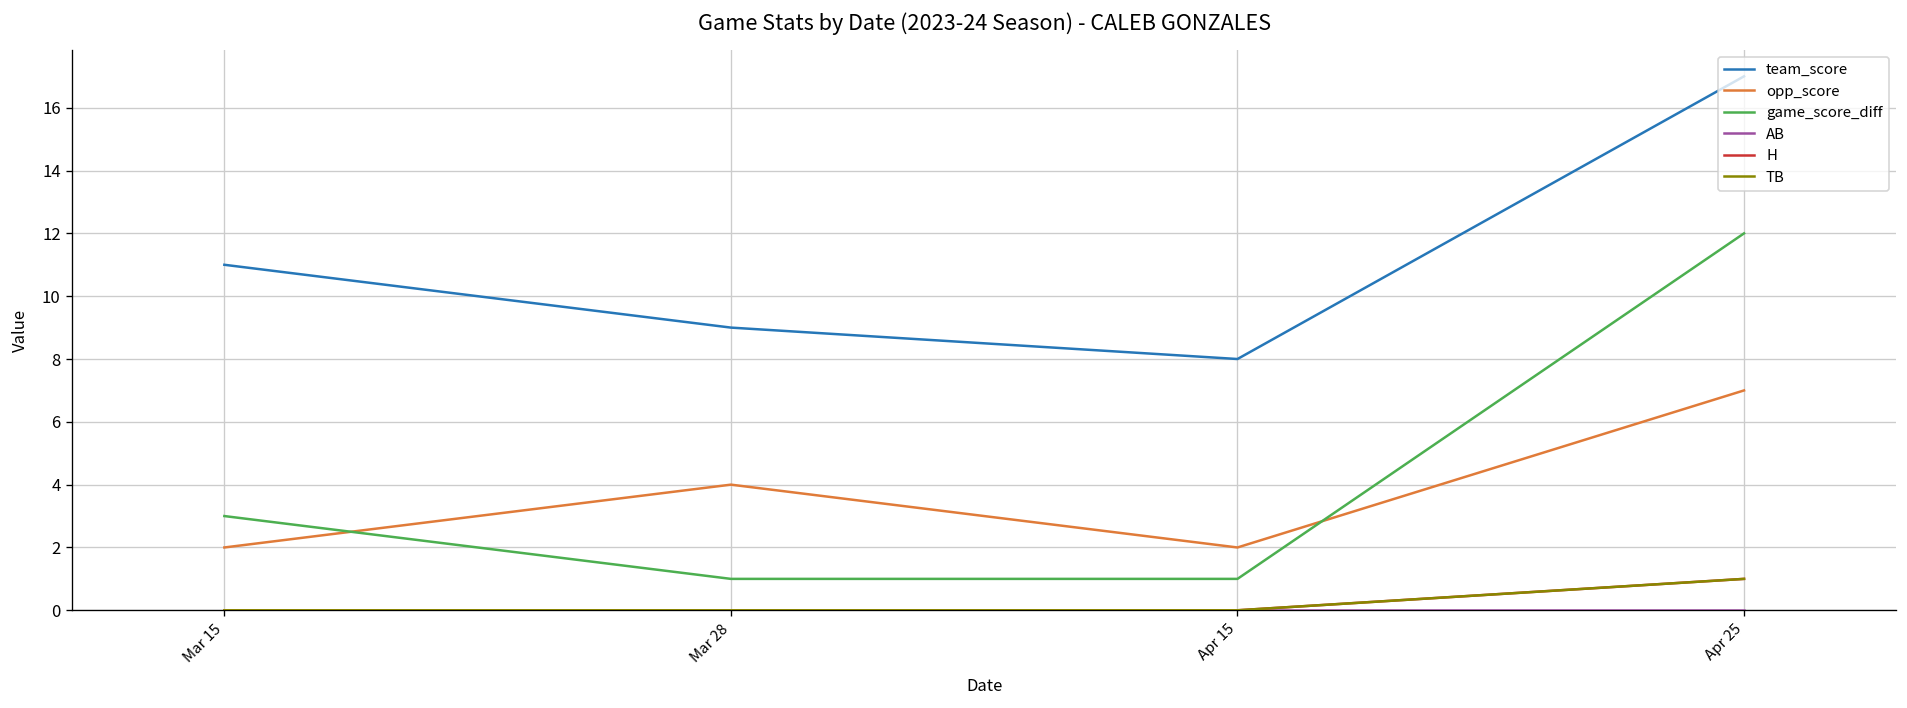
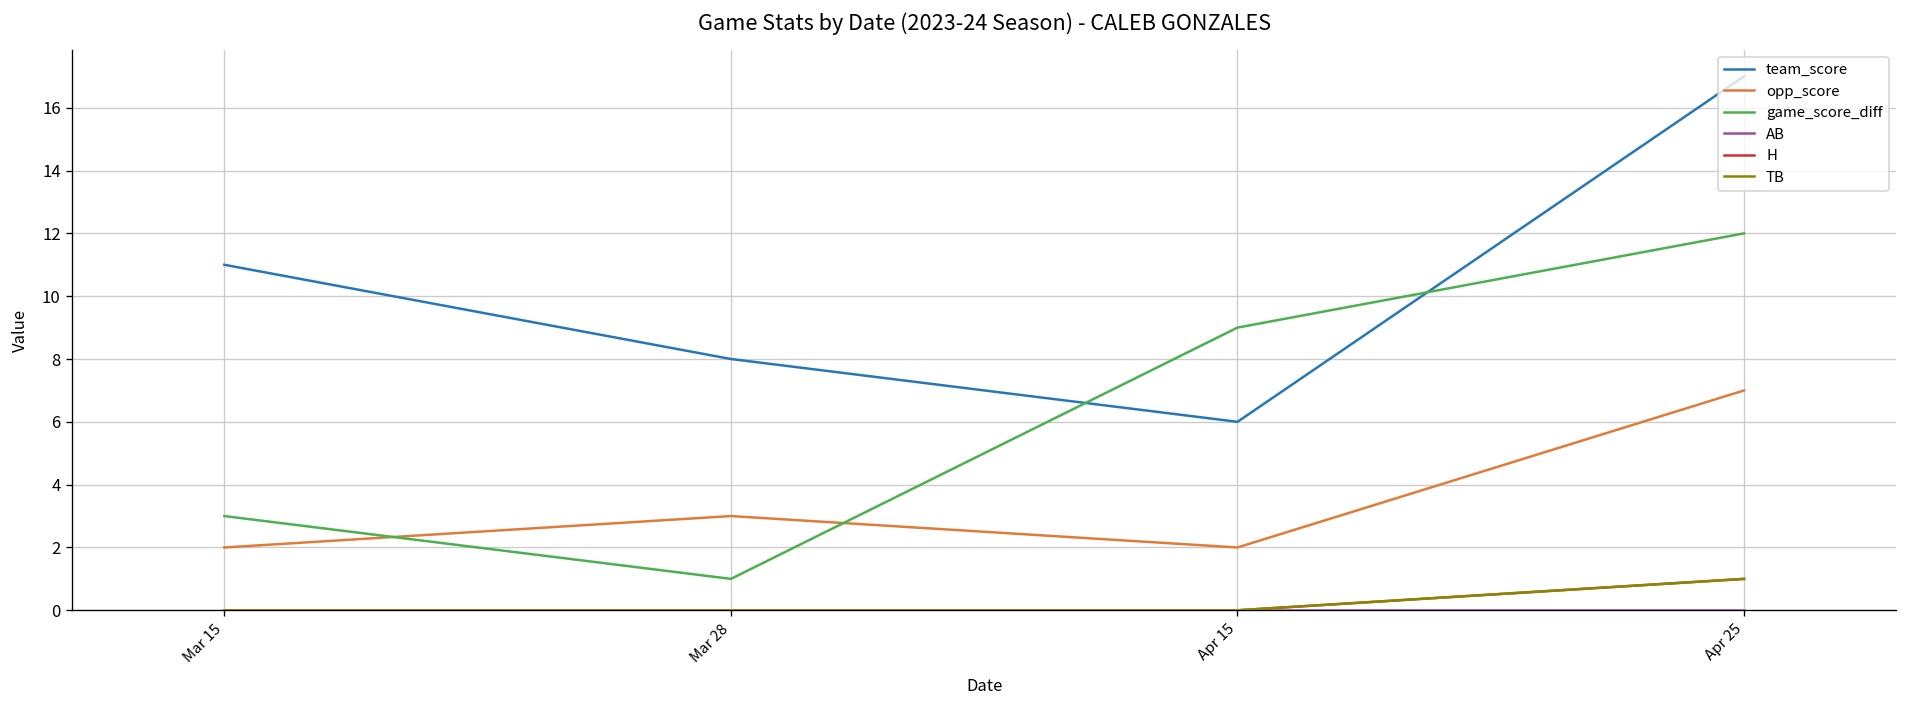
  {
    "team_score": {
      "Mar 15": 11,
-     "Mar 28": 9,
-     "Apr 15": 8
+     "Mar 28": 8,
+     "Apr 15": 6
    },
    "opp_score": {
      "Mar 15": 2,
-     "Mar 28": 4,
+     "Mar 28": 3,
      "Apr 15": 2,
      "Apr 25": 7
    },
    "game_score_diff": {
      "Mar 15": 3,
      "Mar 28": 1,
-     "Apr 15": 1,
+     "Apr 15": 9,
      "Apr 25": 12
    },
    "AB": {
      "Apr 25": 0
    },
    "TB": {
      "Apr 25": 1
    }
  }
